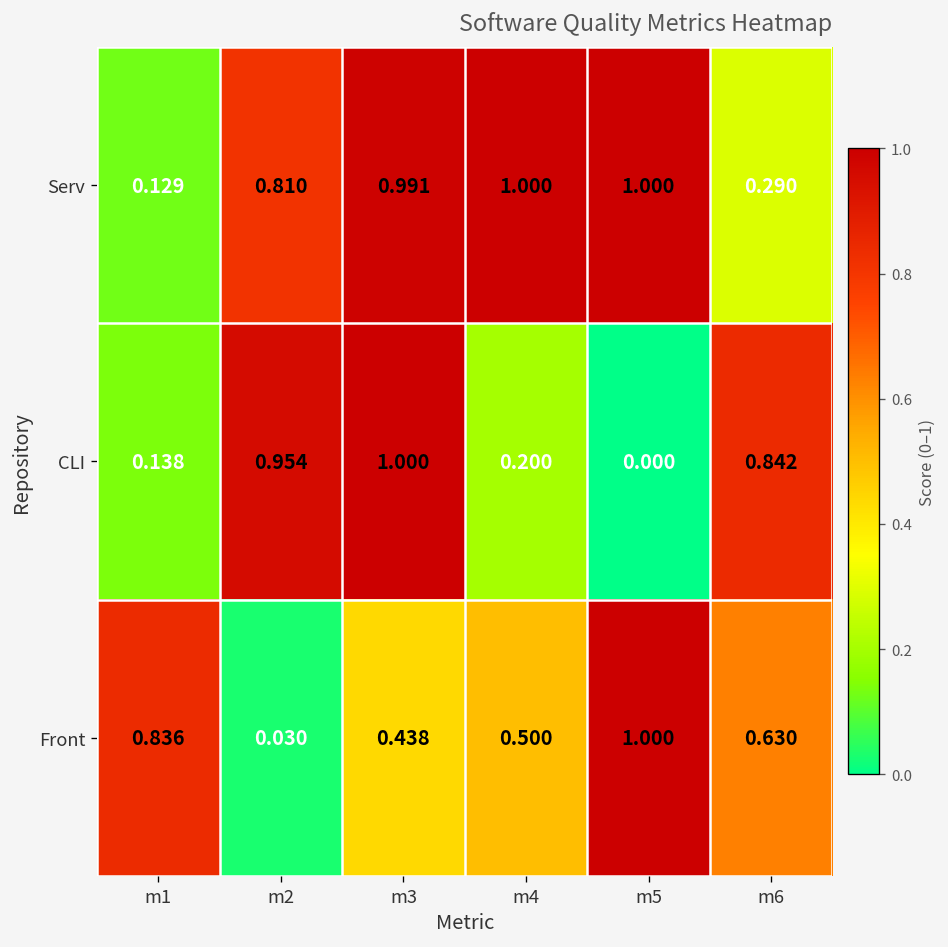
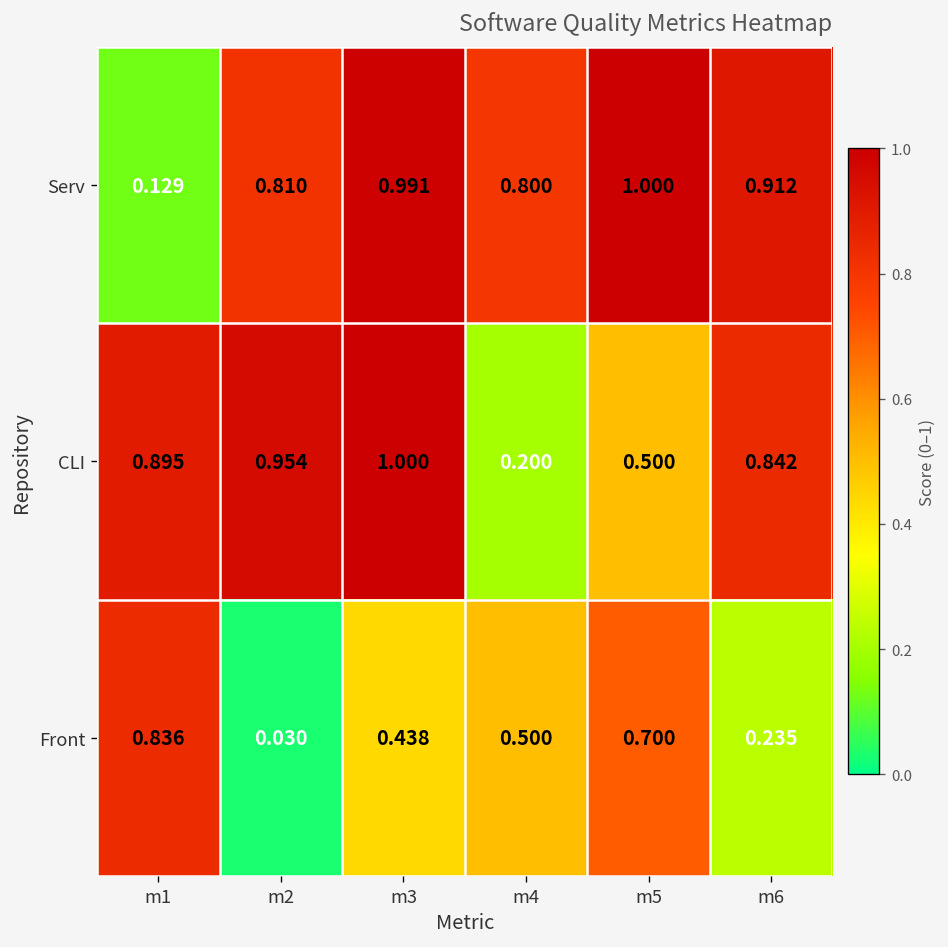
  {
    "Serv": {
      "m1": 0.129,
      "m2": 0.810,
      "m3": 0.991,
-     "m4": 1.000,
+     "m4": 0.800,
      "m5": 1.000,
-     "m6": 0.290
+     "m6": 0.912
    },
    "CLI": {
-     "m1": 0.138,
+     "m1": 0.895,
      "m2": 0.954,
      "m3": 1.000,
      "m4": 0.200,
-     "m5": 0.000,
+     "m5": 0.500,
      "m6": 0.842
    },
    "Front": {
      "m1": 0.836,
      "m2": 0.030,
      "m3": 0.438,
      "m4": 0.500,
-     "m5": 1.000,
-     "m6": 0.630
+     "m5": 0.700,
+     "m6": 0.235
    }
  }
